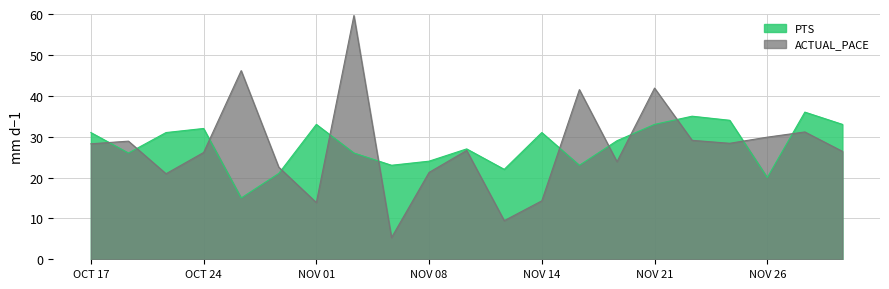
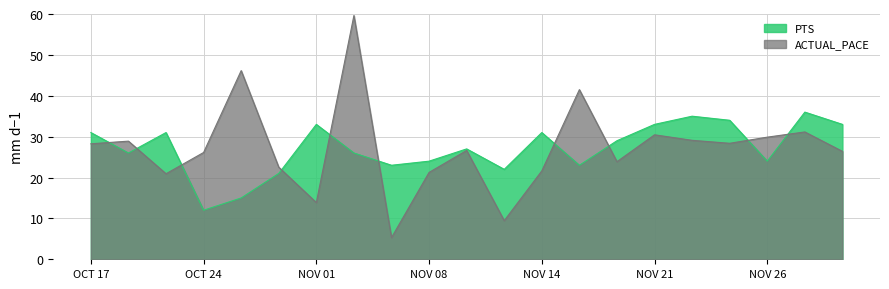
  {
    "PTS": {
      "OCT 17": 31,
-     "OCT 24": 32,
+     "OCT 24": 12,
      "NOV 01": 33,
      "NOV 08": 24,
      "NOV 14": 31,
      "NOV 21": 33,
-     "NOV 26": 20
+     "NOV 26": 24
    },
    "ACTUAL_PACE": {
      "OCT 17": 28,
      "OCT 24": 26,
      "NOV 01": 14,
      "NOV 08": 21,
-     "NOV 14": 14,
-     "NOV 21": 42,
+     "NOV 14": 22,
+     "NOV 21": 30,
      "NOV 26": 30
    }
  }
